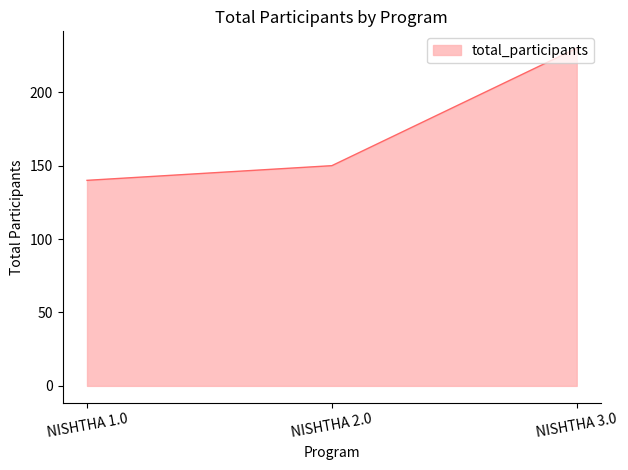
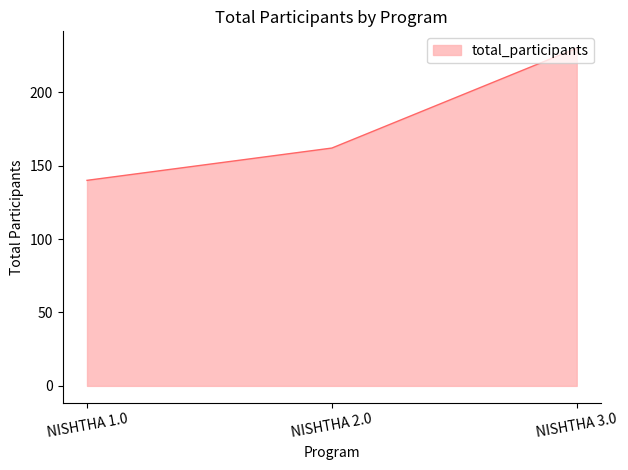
  {
    "NISHTHA 1.0": 140,
-   "NISHTHA 2.0": 150
+   "NISHTHA 2.0": 162
  }
